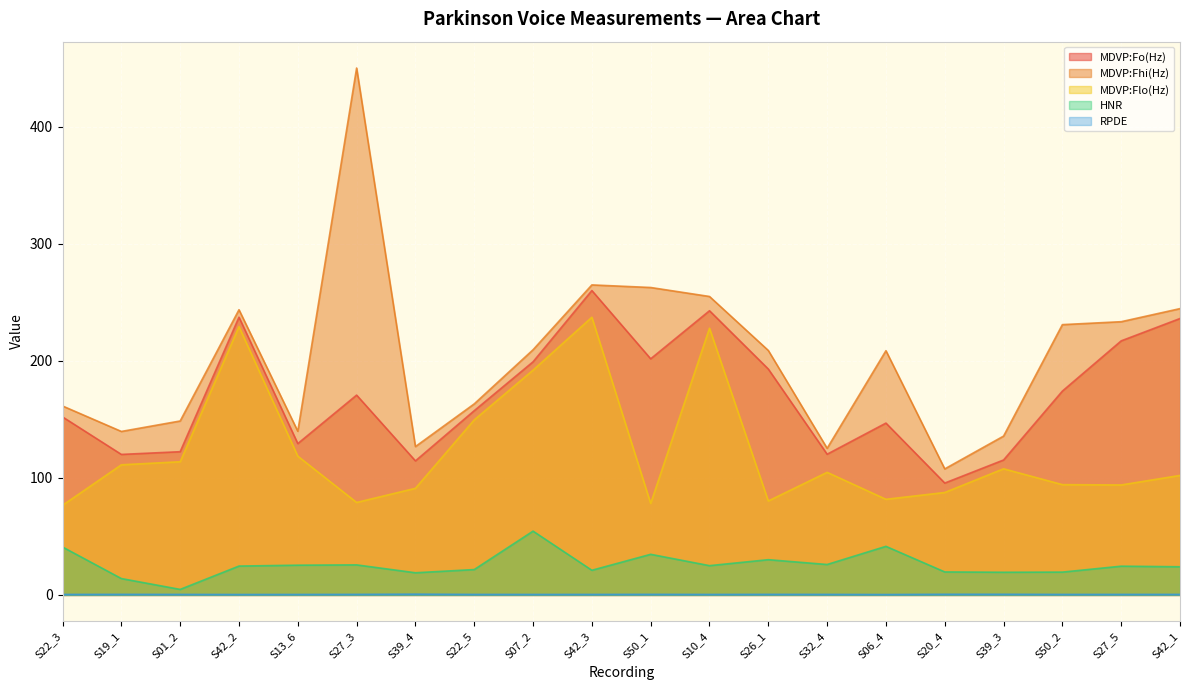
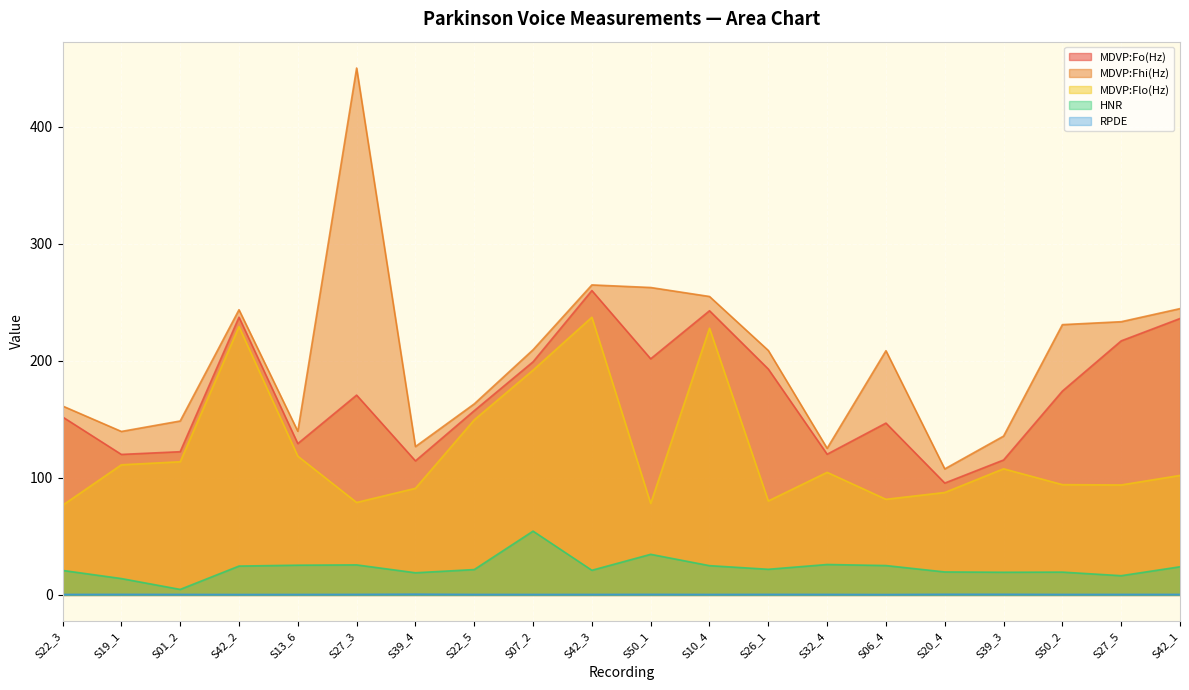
  {
    "HNR": {
-     "S22_3": 41,
+     "S22_3": 21,
      "S19_1": 14,
      "S01_2": 5,
      "S42_2": 25,
      "S13_6": 25,
      "S27_3": 26,
      "S39_4": 19,
      "S22_5": 22,
      "S07_2": 55,
      "S42_3": 21,
      "S50_1": 35,
      "S10_4": 25,
-     "S26_1": 30,
+     "S26_1": 22,
      "S32_4": 26,
-     "S06_4": 42,
+     "S06_4": 25,
      "S20_4": 20,
      "S39_3": 19,
      "S50_2": 20,
-     "S27_5": 25,
+     "S27_5": 16,
      "S42_1": 24
    },
    "RPDE": {
      "S22_3": 0,
      "S19_1": 0,
      "S01_2": 0,
      "S42_2": 0,
      "S13_6": 0,
      "S27_3": 0,
      "S39_4": 1,
      "S22_5": 0,
      "S07_2": 0,
      "S42_3": 0,
      "S50_1": 1,
      "S10_4": 0,
      "S26_1": 0,
      "S32_4": 0,
      "S06_4": 0,
      "S20_4": 1,
      "S39_3": 1,
      "S50_2": 0,
      "S27_5": 0,
      "S42_1": 0
    }
  }
